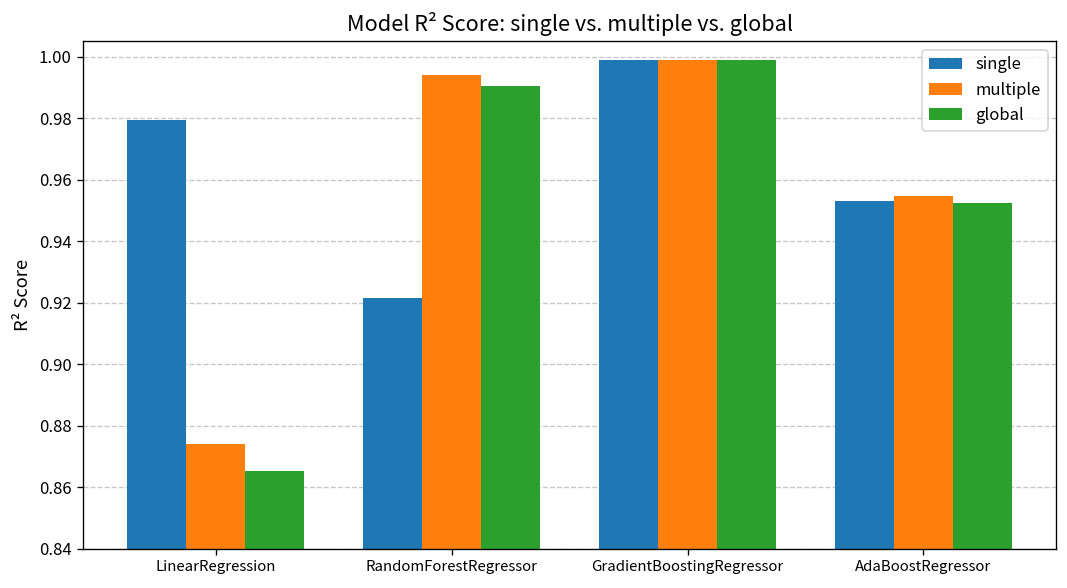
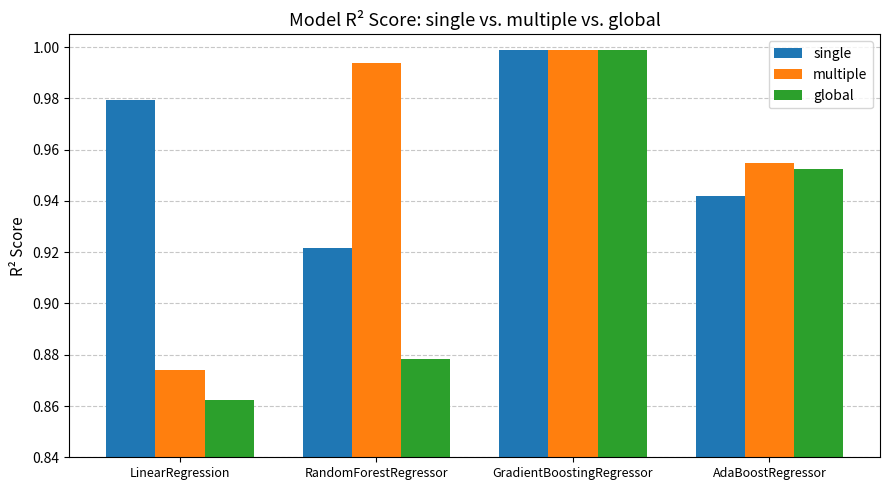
  {
    "single": {
      "LinearRegression": 0.979,
      "RandomForestRegressor": 0.922,
      "GradientBoostingRegressor": 0.999,
-     "AdaBoostRegressor": 0.953
+     "AdaBoostRegressor": 0.942
    },
    "multiple": {
      "LinearRegression": 0.874,
      "RandomForestRegressor": 0.994,
      "GradientBoostingRegressor": 0.999,
      "AdaBoostRegressor": 0.955
    },
    "global": {
-     "LinearRegression": 0.865,
-     "RandomForestRegressor": 0.990,
+     "LinearRegression": 0.862,
+     "RandomForestRegressor": 0.878,
      "GradientBoostingRegressor": 0.999,
      "AdaBoostRegressor": 0.952
    }
  }
